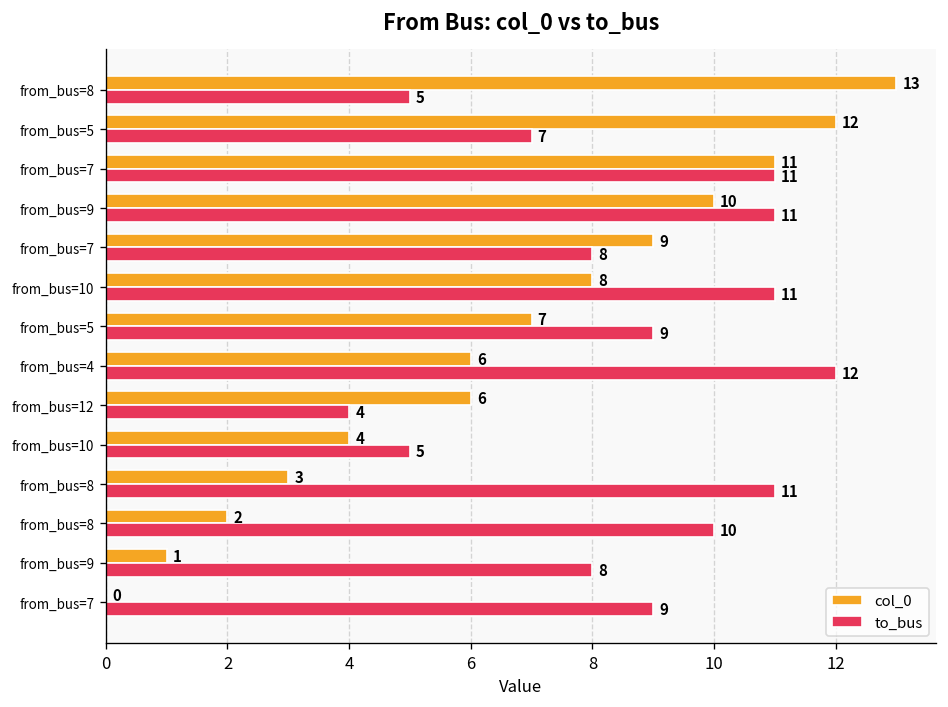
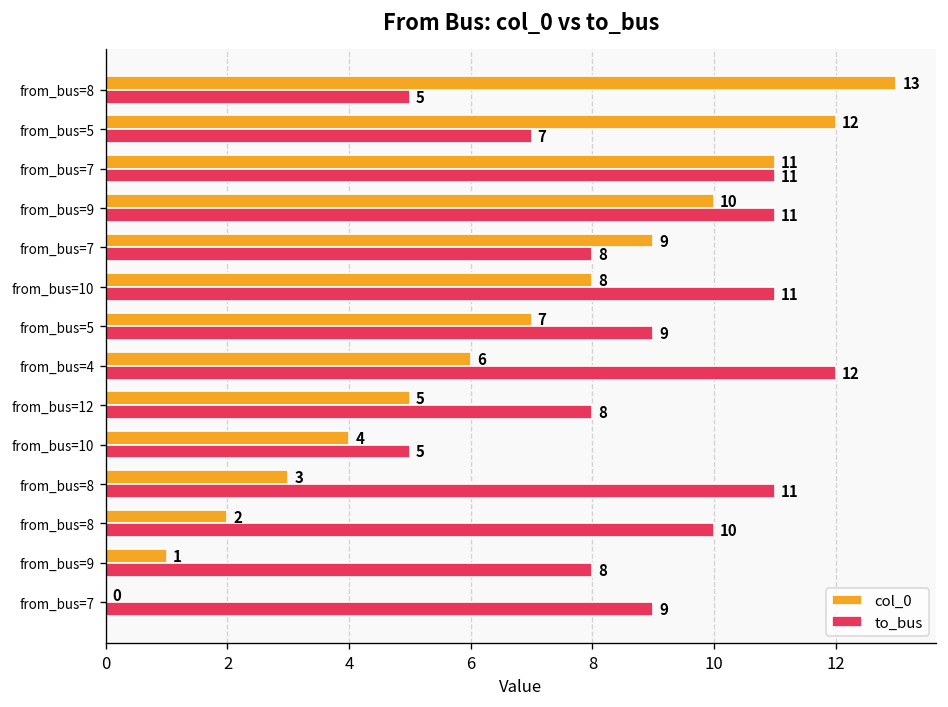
  {
    "col_0": {
      "from_bus=4": 6,
-     "from_bus=12": 6
+     "from_bus=12": 5
    },
    "to_bus": {
      "from_bus=4": 12,
-     "from_bus=12": 4
+     "from_bus=12": 8
    }
  }
